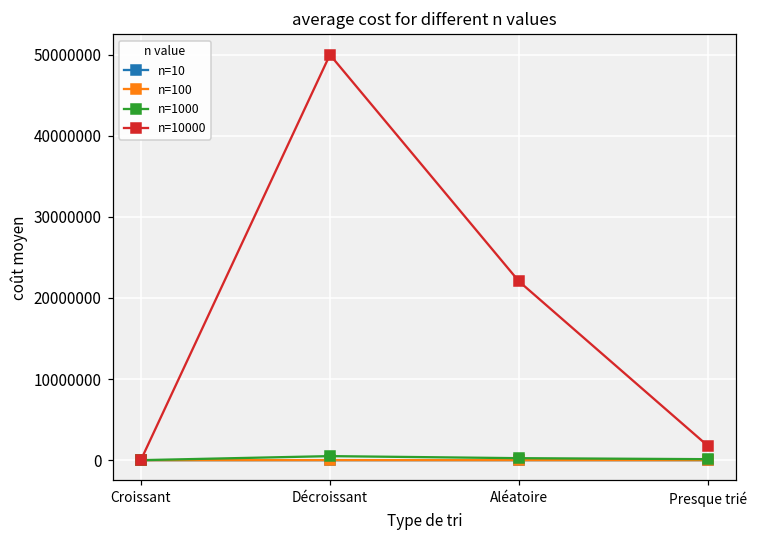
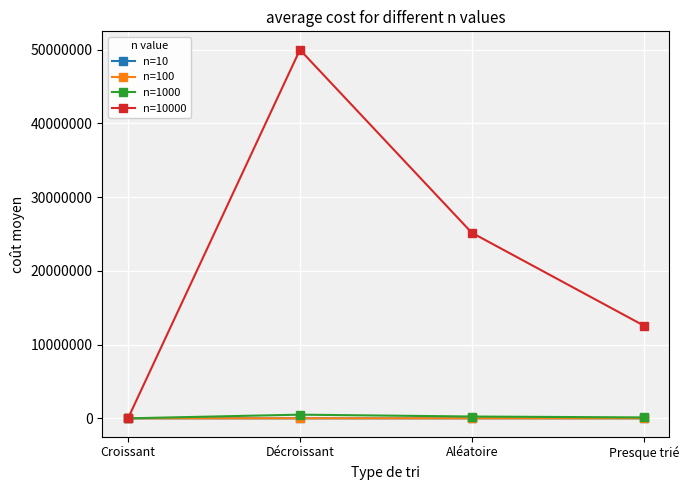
  {
    "n=100": {
      "Décroissant": 0
    },
    "n=1000": {
      "Décroissant": 0
    },
    "n=10000": {
      "Décroissant": 50000000,
-     "Aléatoire": 22000000,
-     "Presque trié": 2000000
+     "Aléatoire": 25000000,
+     "Presque trié": 13000000
    }
  }
